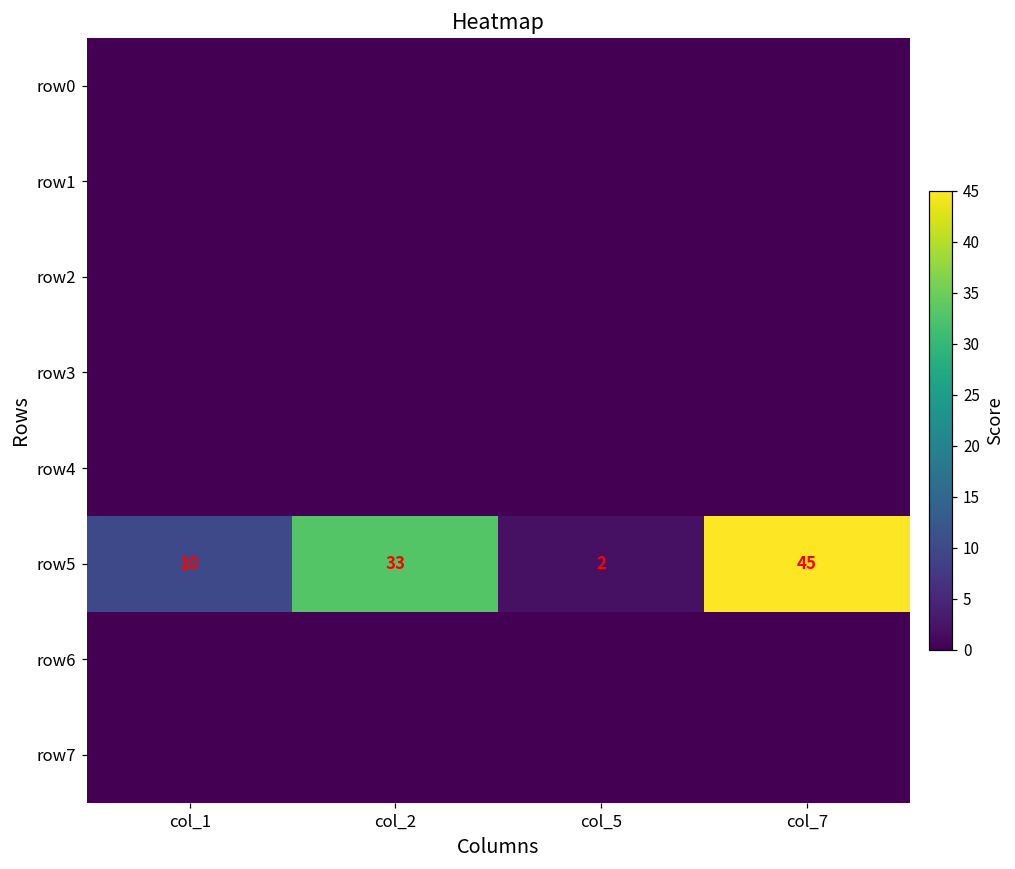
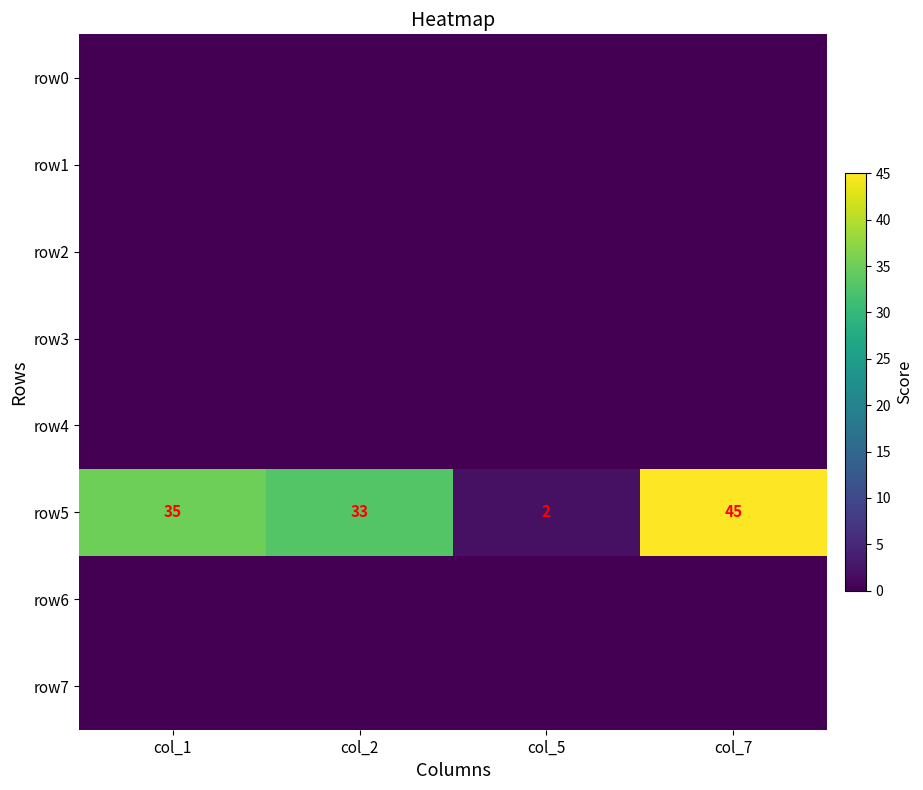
  {
    "row5": {
-     "col_1": 10,
+     "col_1": 35,
      "col_2": 33,
      "col_5": 2,
      "col_7": 45
    }
  }
